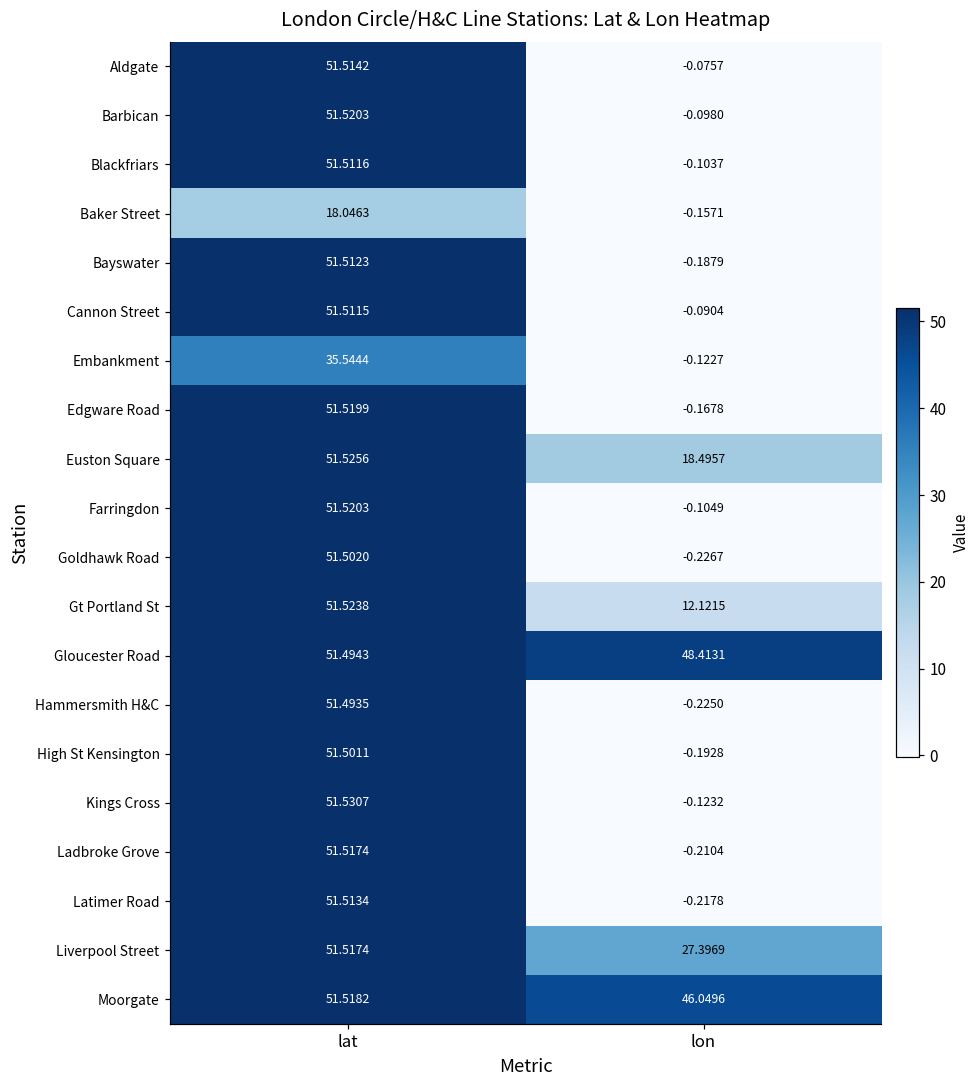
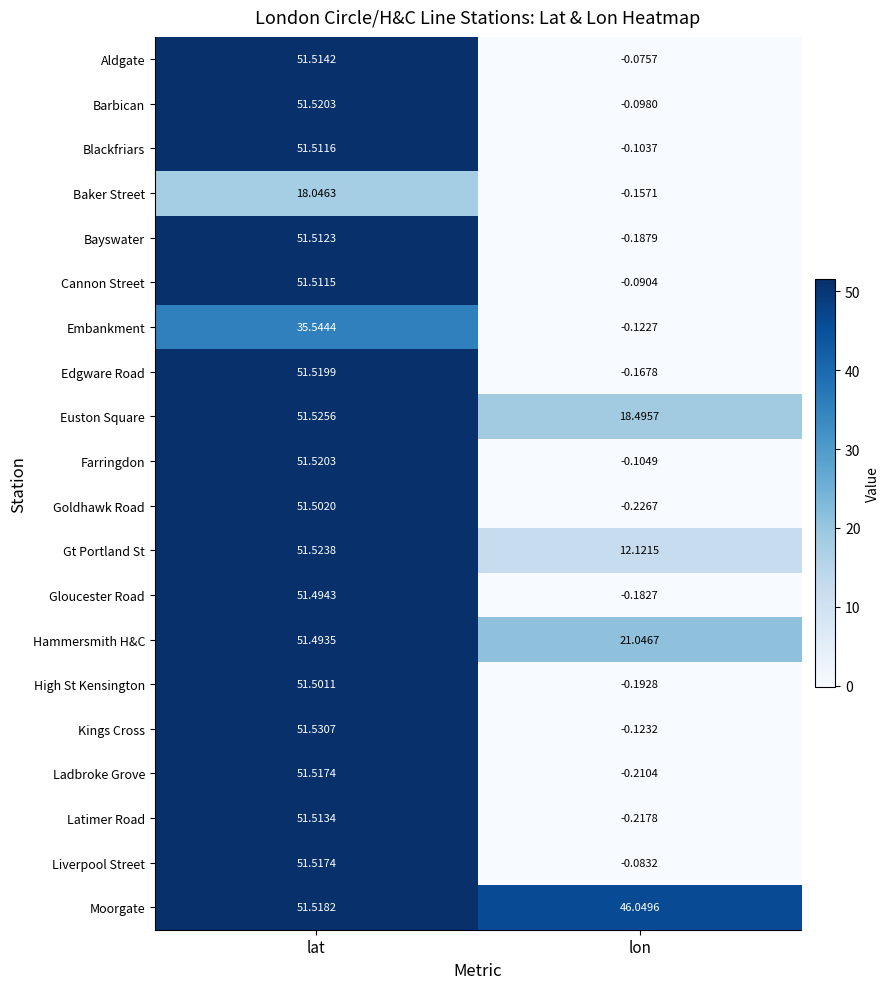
  {
    "Aldgate": {
      "lat": 51.5142,
      "lon": -0.0757
    },
    "Barbican": {
      "lat": 51.5203,
      "lon": -0.0980
    },
    "Blackfriars": {
      "lat": 51.5116,
      "lon": -0.1037
    },
    "Baker Street": {
      "lat": 18.0463,
      "lon": -0.1571
    },
    "Bayswater": {
      "lat": 51.5123,
      "lon": -0.1879
    },
    "Cannon Street": {
      "lat": 51.5115,
      "lon": -0.0904
    },
    "Embankment": {
      "lat": 35.5444,
      "lon": -0.1227
    },
    "Edgware Road": {
      "lat": 51.5199,
      "lon": -0.1678
    },
    "Euston Square": {
      "lat": 51.5256,
      "lon": 18.4957
    },
    "Farringdon": {
      "lat": 51.5203,
      "lon": -0.1049
    },
    "Goldhawk Road": {
      "lat": 51.5020,
      "lon": -0.2267
    },
    "Gt Portland St": {
      "lat": 51.5238,
      "lon": 12.1215
    },
    "Gloucester Road": {
      "lat": 51.4943,
-     "lon": 48.4131
+     "lon": -0.1827
    },
    "Hammersmith H&C": {
      "lat": 51.4935,
-     "lon": -0.2250
+     "lon": 21.0467
    },
    "High St Kensington": {
      "lat": 51.5011,
      "lon": -0.1928
    },
    "Kings Cross": {
      "lat": 51.5307,
      "lon": -0.1232
    },
    "Ladbroke Grove": {
      "lat": 51.5174,
      "lon": -0.2104
    },
    "Latimer Road": {
      "lat": 51.5134,
      "lon": -0.2178
    },
    "Liverpool Street": {
      "lat": 51.5174,
-     "lon": 27.3969
+     "lon": -0.0832
    },
    "Moorgate": {
      "lat": 51.5182,
      "lon": 46.0496
    }
  }
